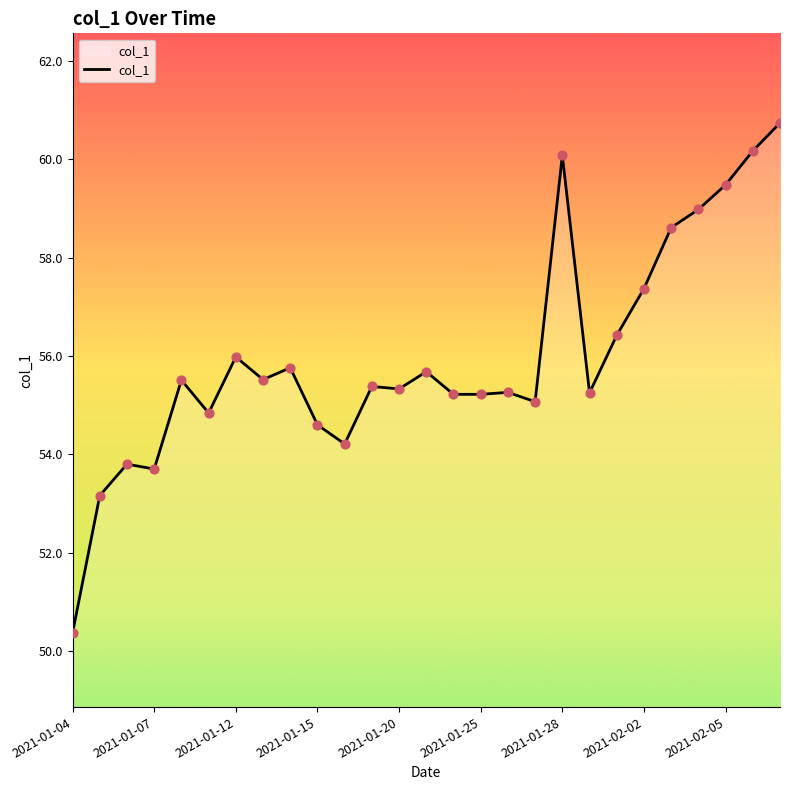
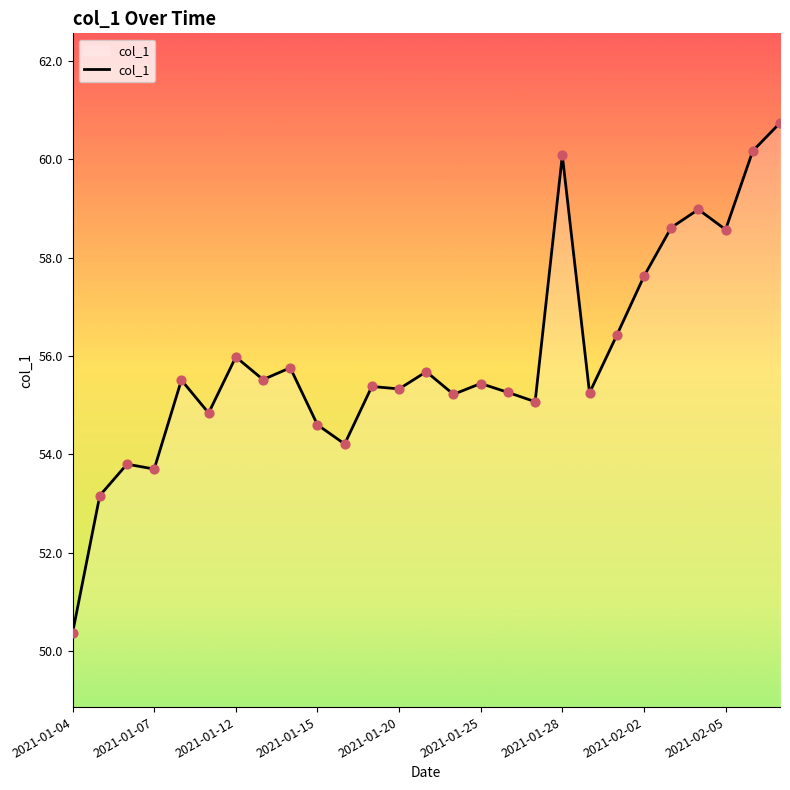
  {
    "2021-01-04": 50.4,
    "2021-01-07": 53.7,
    "2021-01-12": 56.0,
    "2021-01-15": 54.6,
    "2021-01-20": 55.3,
-   "2021-01-25": 55.2,
+   "2021-01-25": 55.4,
    "2021-01-28": 60.1,
-   "2021-02-02": 57.4,
-   "2021-02-05": 59.5
+   "2021-02-02": 57.6,
+   "2021-02-05": 58.6
  }
